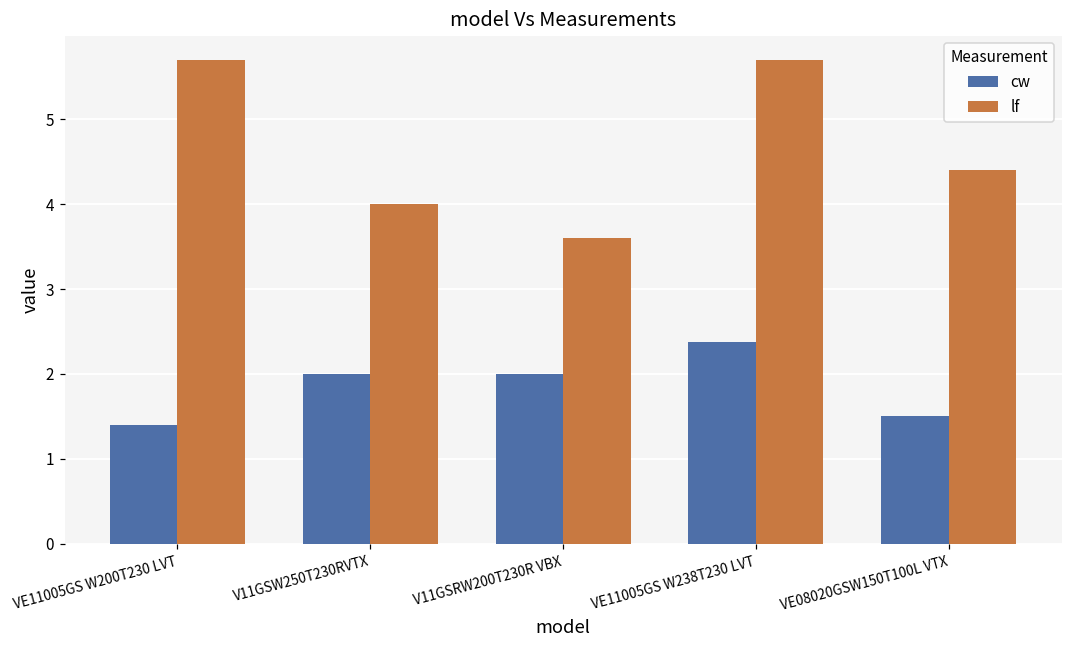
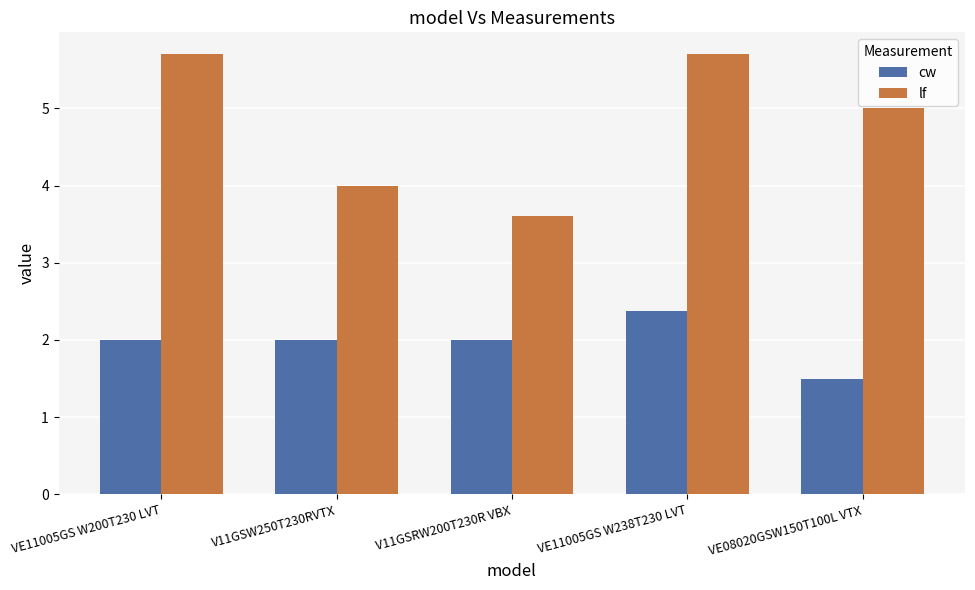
  {
    "cw": {
-     "VE11005GS W200T230 LVT": 1.4,
+     "VE11005GS W200T230 LVT": 2.0,
      "V11GSW250T230RVTX": 2.0,
      "V11GSRW200T230R VBX": 2.0,
      "VE11005GS W238T230 LVT": 2.4,
      "VE08020GSW150T100L VTX": 1.5
    },
    "lf": {
      "VE11005GS W200T230 LVT": 5.7,
      "V11GSW250T230RVTX": 4.0,
      "V11GSRW200T230R VBX": 3.6,
      "VE11005GS W238T230 LVT": 5.7,
-     "VE08020GSW150T100L VTX": 4.4
+     "VE08020GSW150T100L VTX": 5.0
    }
  }
